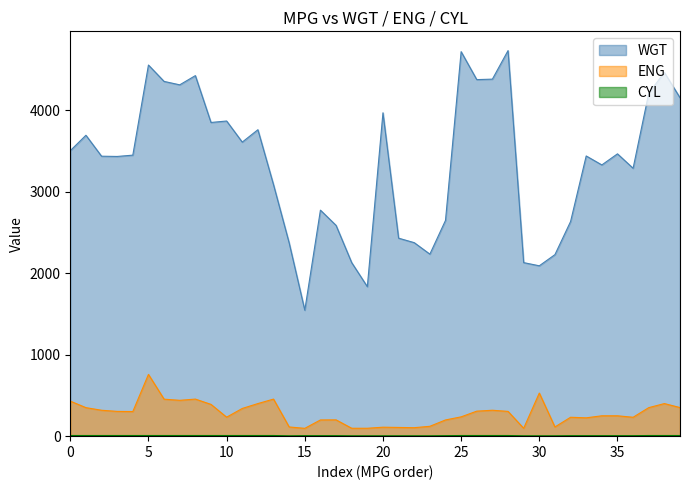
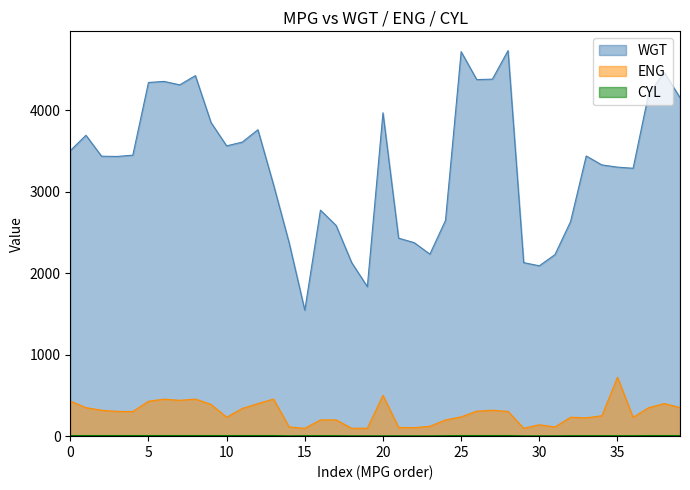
  {
    "WGT": {
      "0": 3500,
-     "5": 4600,
-     "10": 3900,
+     "5": 4300,
+     "10": 3600,
      "15": 1500,
      "20": 4000,
      "25": 4700,
      "30": 2100,
-     "35": 3500
+     "35": 3300
    },
    "ENG": {
      "0": 400,
-     "5": 800,
+     "5": 400,
      "10": 200,
      "15": 100,
-     "20": 100,
+     "20": 500,
      "25": 200,
-     "30": 500,
-     "35": 300
+     "30": 100,
+     "35": 700
    },
    "CYL": {
      "0": 0,
      "5": 0,
      "10": 0,
      "15": 0,
      "20": 0,
      "25": 0,
      "30": 0,
      "35": 0
    }
  }
